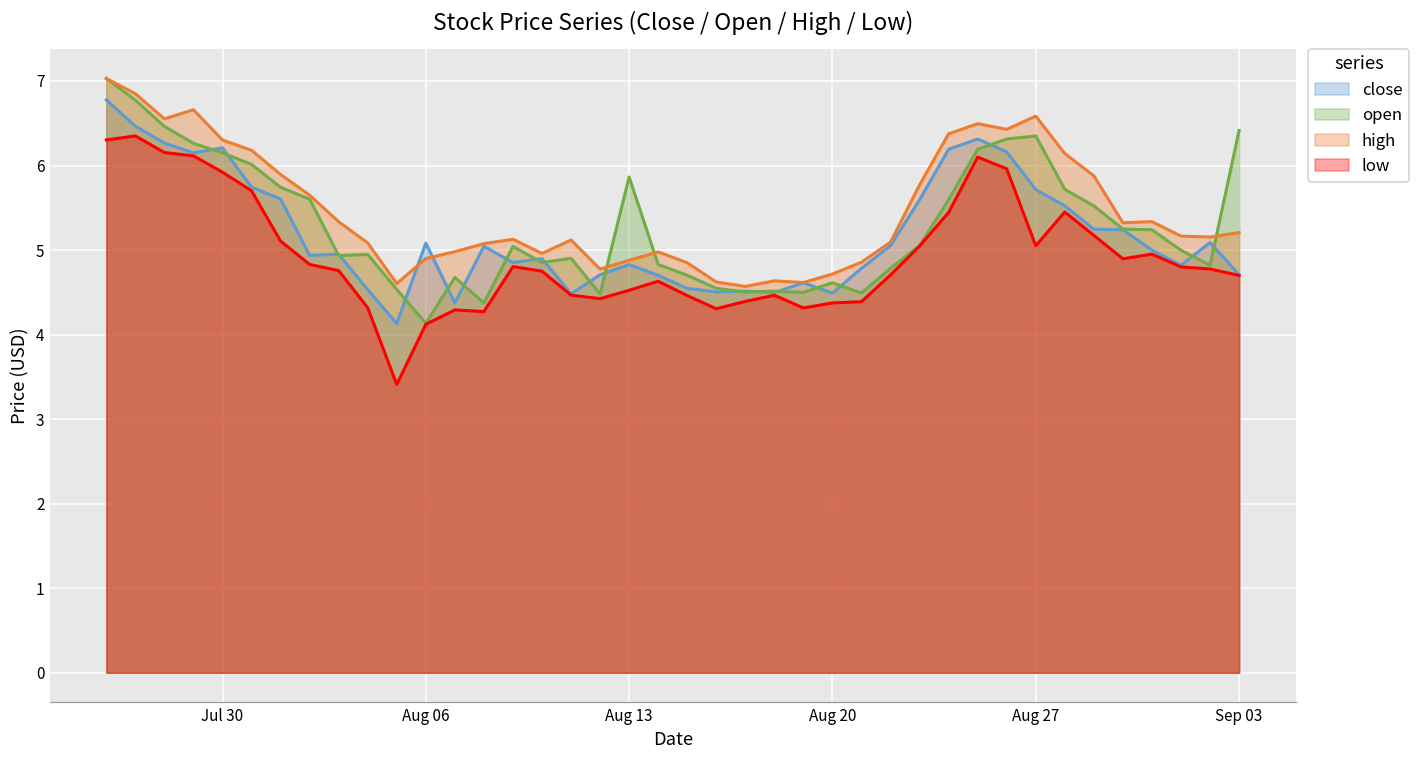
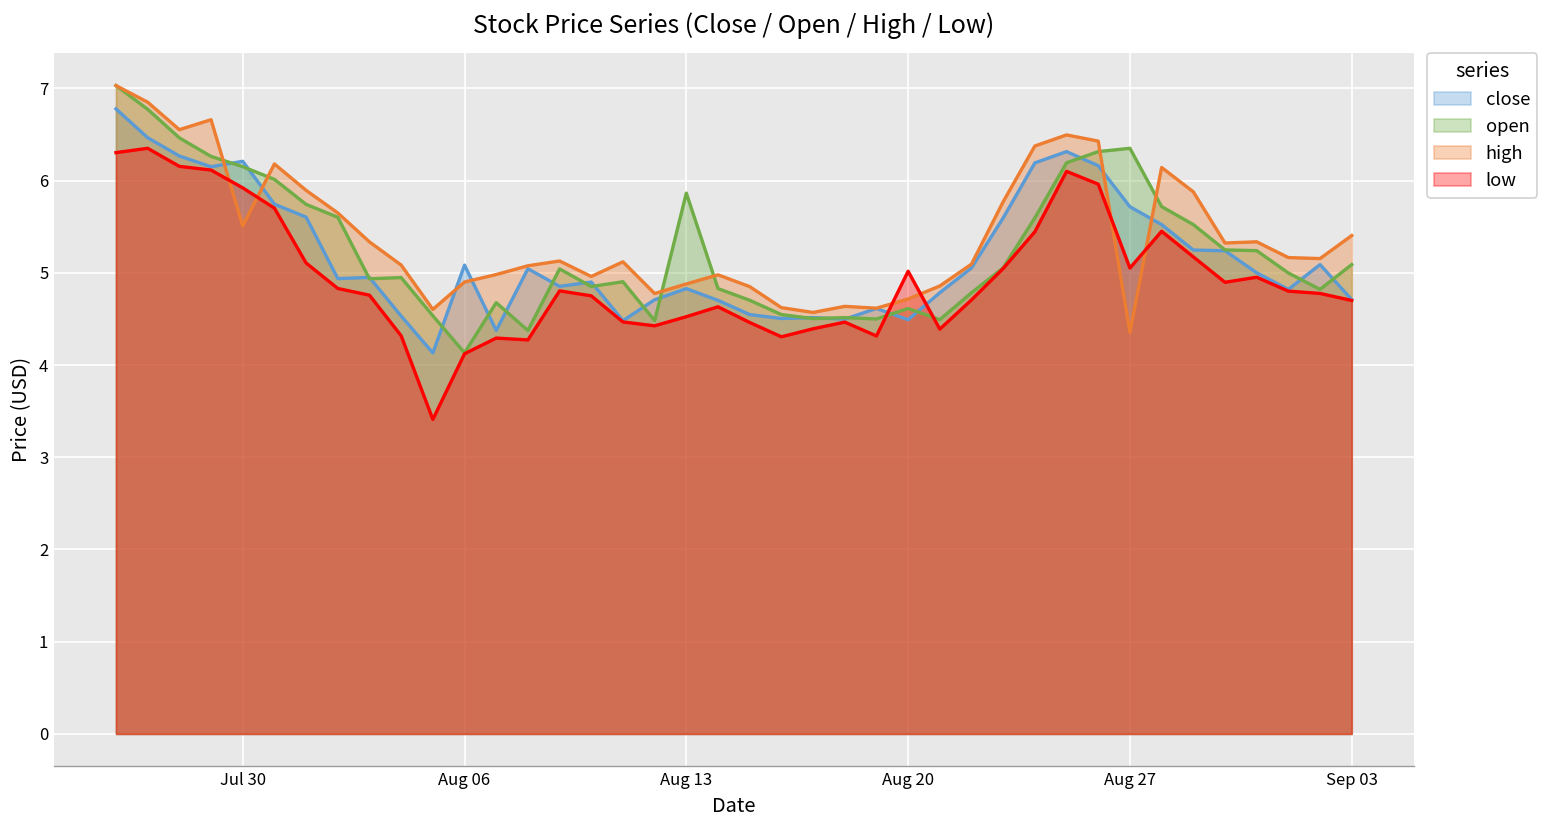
  {
    "close": {
      "Jul 30": 6.2,
      "Aug 06": 5.1,
      "Aug 13": 4.8,
      "Aug 20": 4.5,
      "Aug 27": 5.7
    },
    "open": {
      "Jul 30": 6.2,
      "Aug 13": 5.9,
      "Aug 20": 4.6,
      "Aug 27": 6.4,
-     "Sep 03": 6.4
+     "Sep 03": 5.1
    },
    "high": {
-     "Jul 30": 6.3,
+     "Jul 30": 5.5,
      "Aug 06": 4.9,
      "Aug 13": 4.9,
      "Aug 20": 4.7,
-     "Aug 27": 6.6,
-     "Sep 03": 5.2
+     "Aug 27": 4.4,
+     "Sep 03": 5.4
    },
    "low": {
      "Jul 30": 5.9,
      "Aug 13": 4.5,
-     "Aug 20": 4.4,
+     "Aug 20": 5.0,
      "Aug 27": 5.1
    }
  }
